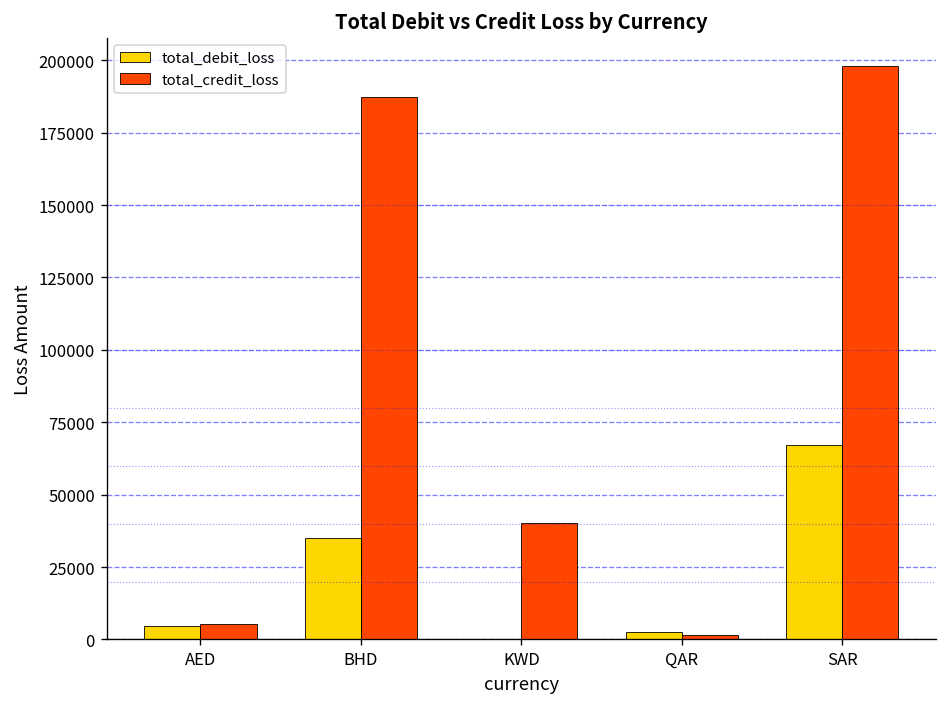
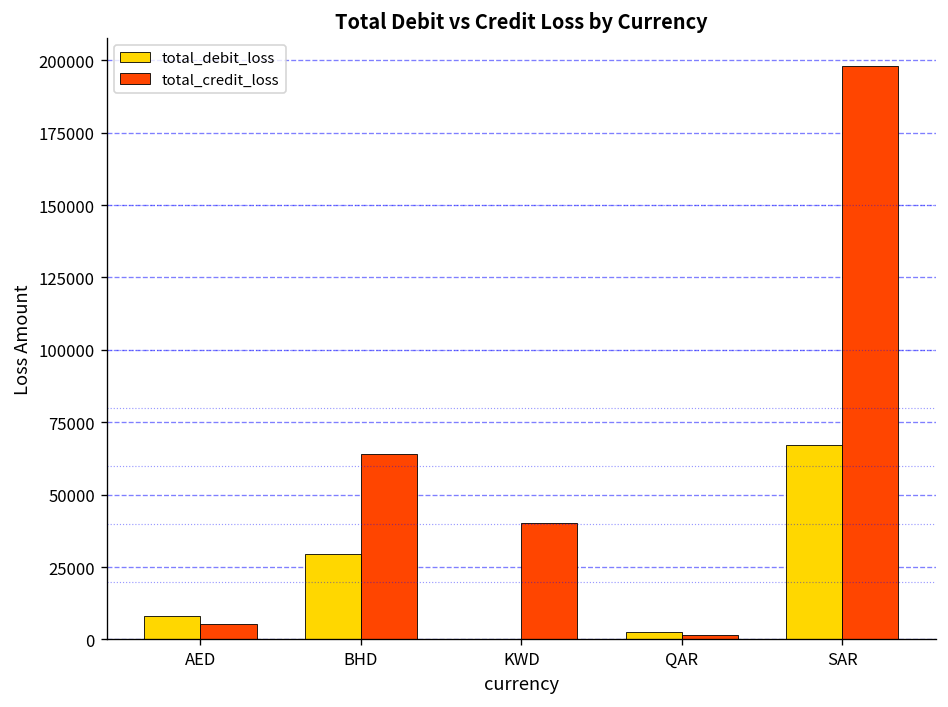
  {
    "total_debit_loss": {
-     "AED": 5000,
-     "BHD": 35000,
+     "AED": 8000,
+     "BHD": 29000,
      "QAR": 3000,
      "SAR": 67000
    },
    "total_credit_loss": {
      "AED": 5000,
-     "BHD": 187000,
+     "BHD": 64000,
      "KWD": 40000,
      "QAR": 2000,
      "SAR": 198000
    }
  }
